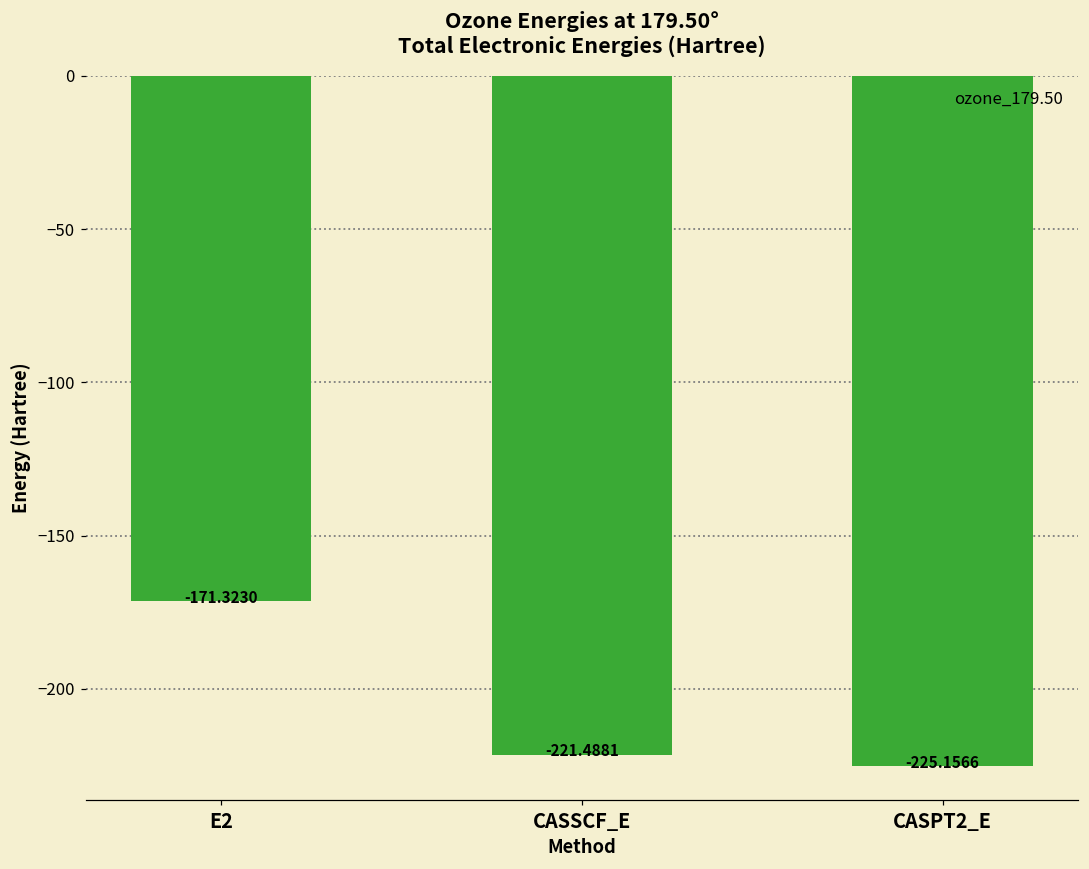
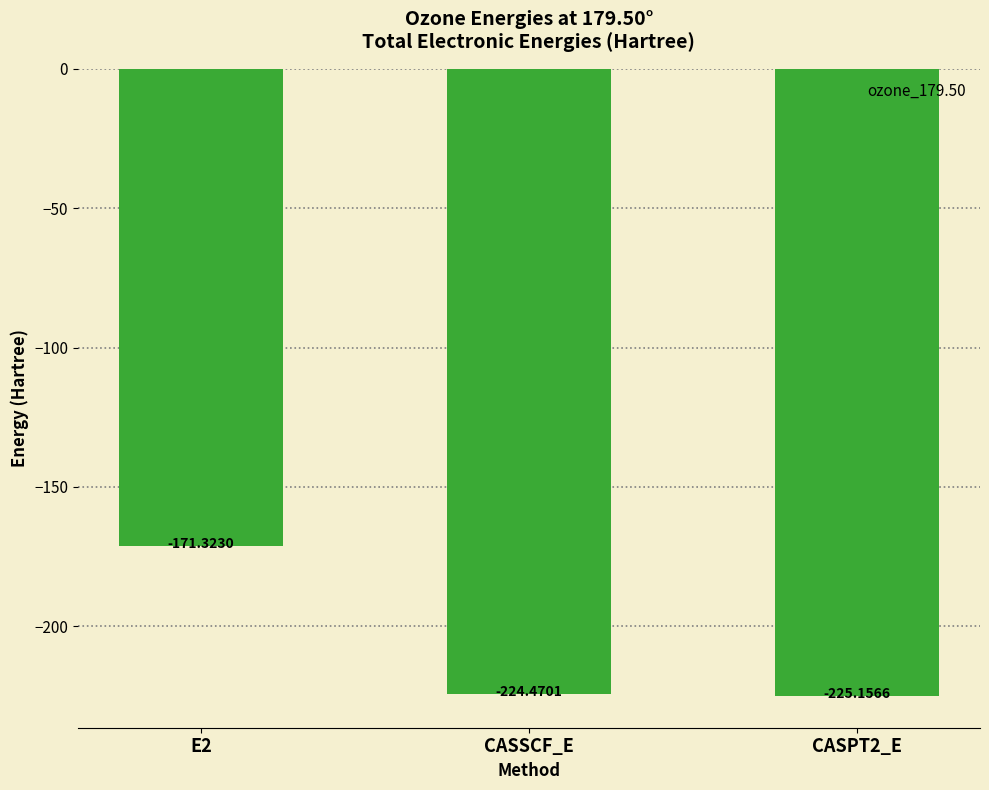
  {
    "E2": -171.3230,
-   "CASSCF_E": -221.4881,
+   "CASSCF_E": -224.4701,
    "CASPT2_E": -225.1566
  }
